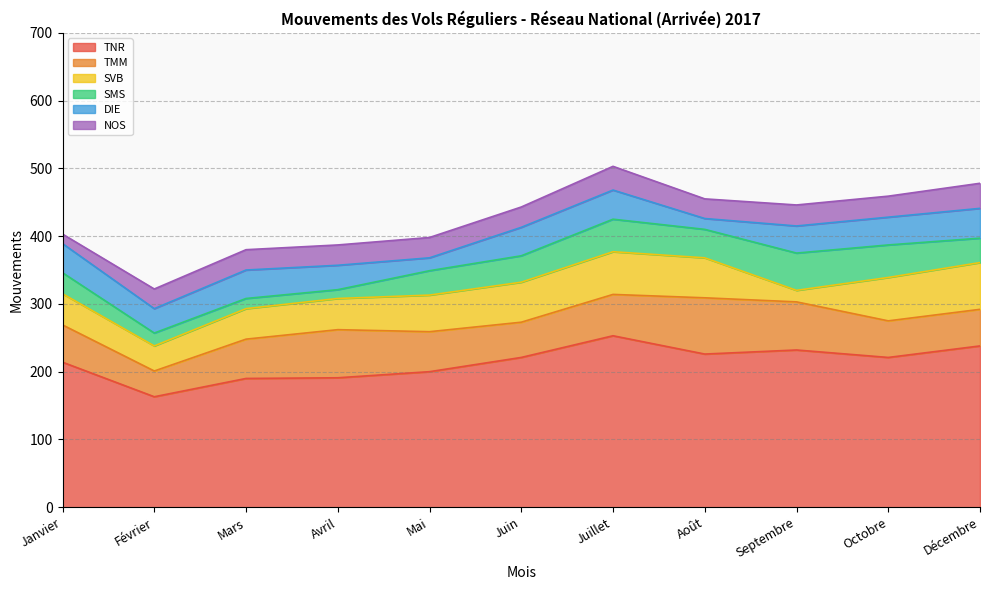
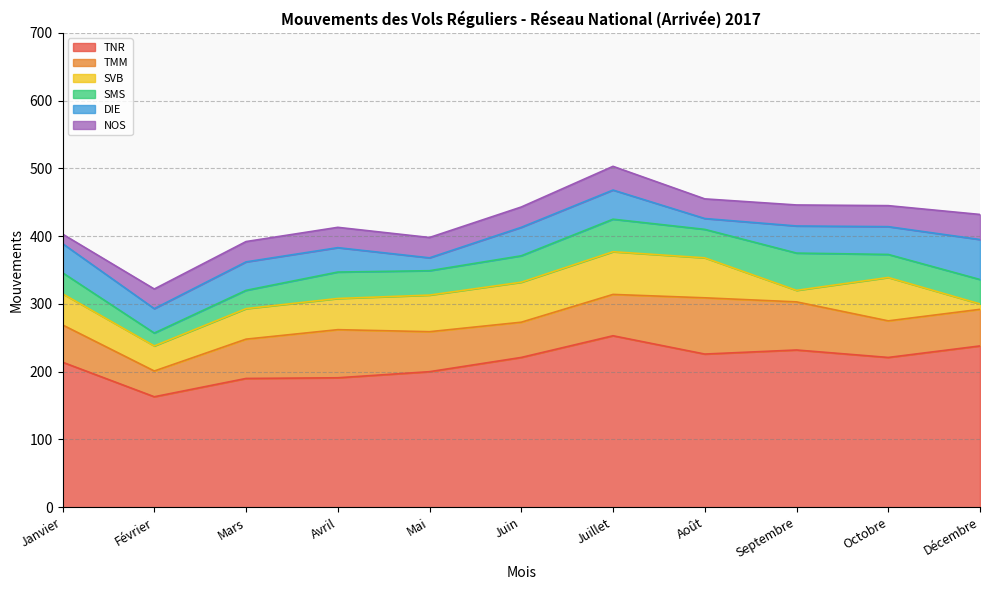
  {
    "SVB": {
      "Janvier": 50,
      "Février": 40,
      "Mars": 50,
      "Avril": 50,
      "Mai": 50,
      "Juin": 60,
      "Juillet": 60,
      "Août": 60,
      "Septembre": 20,
      "Octobre": 60,
-     "Décembre": 70
+     "Décembre": 10
    },
    "SMS": {
      "Janvier": 30,
      "Février": 20,
-     "Mars": 20,
-     "Avril": 10,
+     "Mars": 30,
+     "Avril": 40,
      "Mai": 40,
      "Juin": 40,
      "Juillet": 50,
      "Août": 40,
      "Septembre": 60,
-     "Octobre": 50,
+     "Octobre": 30,
      "Décembre": 40
    },
    "DIE": {
      "Janvier": 40,
      "Février": 40,
      "Mars": 40,
      "Avril": 40,
      "Mai": 20,
      "Juin": 40,
      "Juillet": 40,
      "Août": 20,
      "Septembre": 40,
      "Octobre": 40,
-     "Décembre": 40
+     "Décembre": 60
    },
    "NOS": {
      "Janvier": 10,
      "Février": 30,
      "Mars": 30,
      "Avril": 30,
      "Mai": 30,
      "Juin": 30,
      "Juillet": 40,
      "Août": 30,
      "Septembre": 30,
      "Octobre": 30,
      "Décembre": 40
    }
  }
